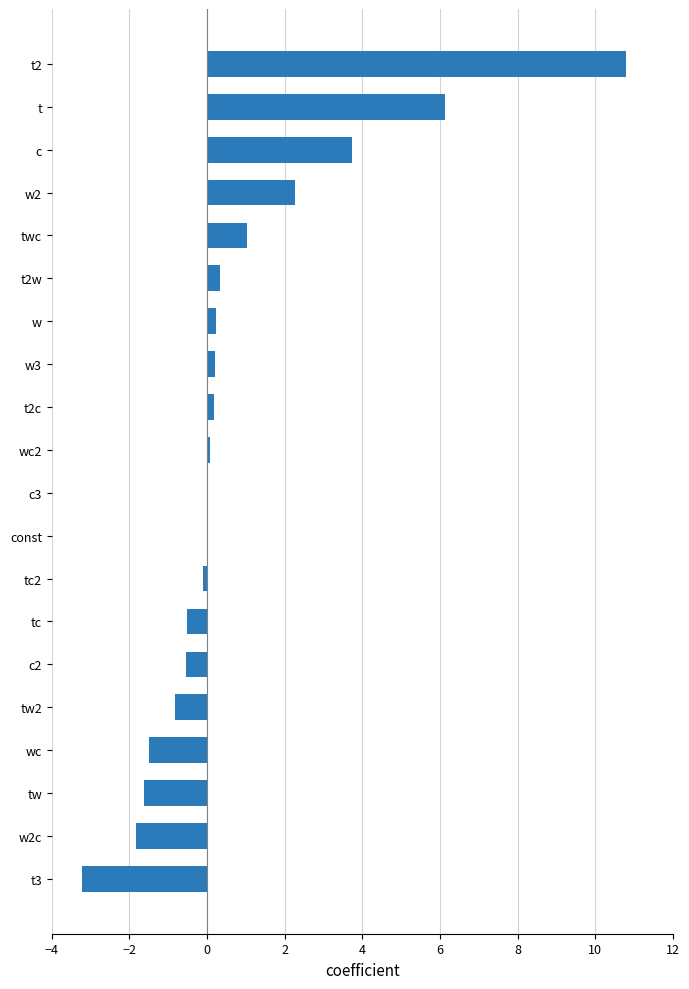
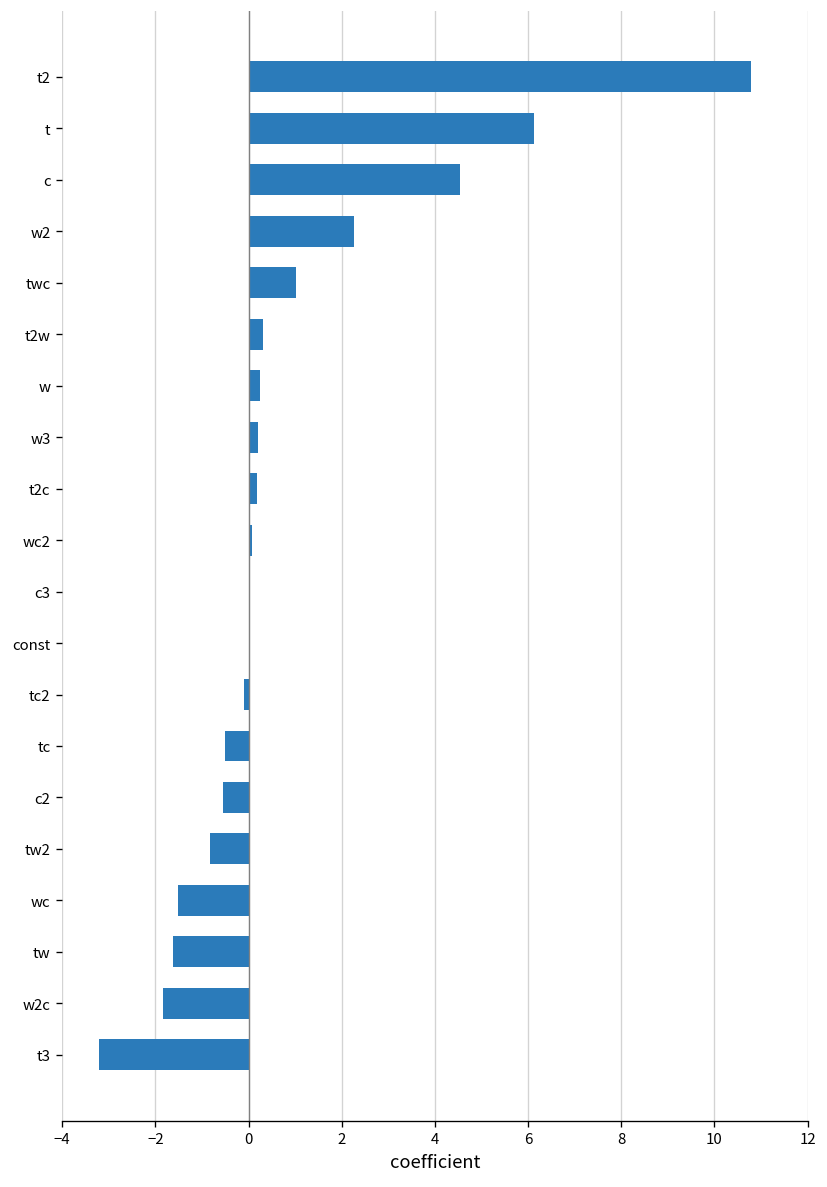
  {
    "t2": 10.8,
    "t": 6.1,
-   "c": 3.7,
+   "c": 4.5,
    "w2": 2.3,
    "twc": 1.0,
    "t2w": 0.3,
    "w": 0.2,
    "w3": 0.2,
    "t2c": 0.2,
    "wc2": 0.1,
    "tc2": -0.1,
    "tc": -0.5,
    "c2": -0.6,
    "tw2": -0.8,
    "wc": -1.5,
    "tw": -1.6,
    "w2c": -1.8,
    "t3": -3.2
  }
